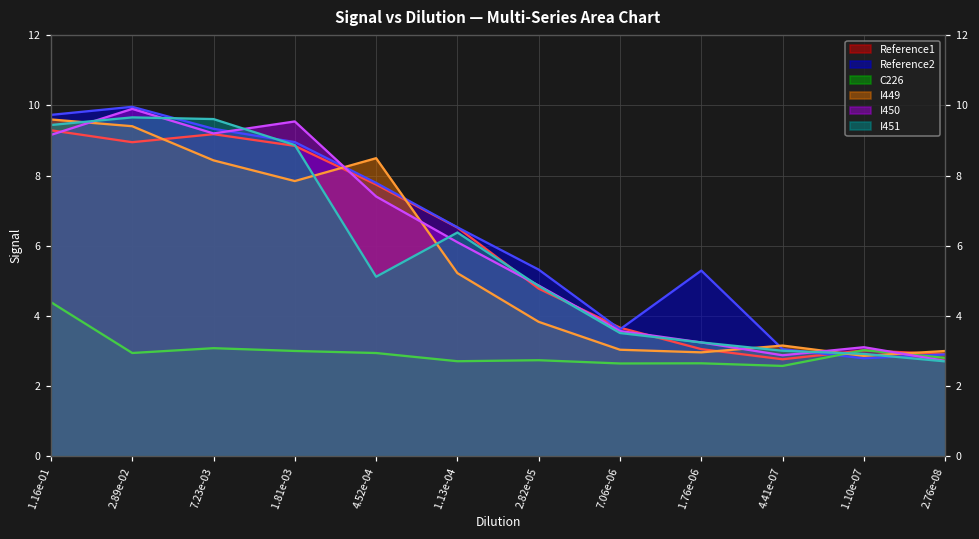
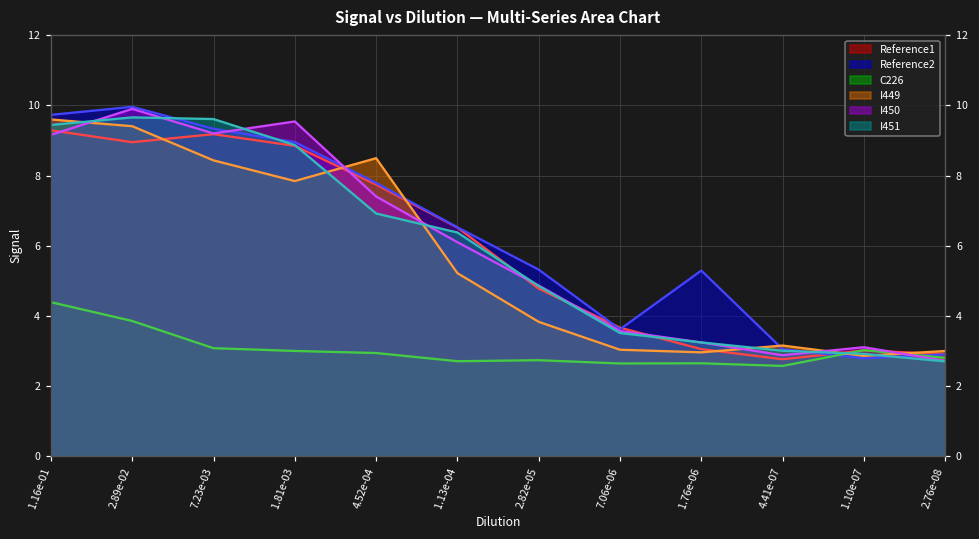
  {
    "Reference1": {
      "1.16e-01": 9.3,
      "2.89e-02": 9.0,
      "1.76e-06": 3.1,
      "4.41e-07": 2.8
    },
    "Reference2": {
      "1.16e-01": 9.7,
      "7.23e-03": 9.3,
      "1.81e-03": 9.0,
      "2.82e-05": 5.3,
      "1.76e-06": 5.3
    },
    "C226": {
      "1.16e-01": 4.4,
-     "2.89e-02": 2.9,
+     "2.89e-02": 3.9,
      "7.23e-03": 3.1,
      "1.81e-03": 3.0,
      "4.52e-04": 2.9,
      "1.13e-04": 2.7,
      "2.82e-05": 2.7,
      "7.06e-06": 2.6,
      "1.76e-06": 2.6,
      "4.41e-07": 2.6,
      "2.76e-08": 2.8
    },
    "I449": {
      "1.16e-01": 9.6,
      "2.89e-02": 9.4,
      "7.23e-03": 8.4,
      "1.81e-03": 7.8,
      "4.52e-04": 8.5,
      "1.13e-04": 5.2,
      "2.82e-05": 3.8,
      "7.06e-06": 3.0,
      "1.76e-06": 3.0,
      "4.41e-07": 3.2,
      "2.76e-08": 3.0
    },
    "I450": {
      "1.16e-01": 9.2,
      "1.81e-03": 9.5,
      "4.52e-04": 7.4,
      "1.13e-04": 6.1,
      "4.41e-07": 2.9,
      "1.10e-07": 3.1
    },
    "I451": {
      "1.16e-01": 9.4,
      "2.89e-02": 9.7,
      "7.23e-03": 9.6,
-     "4.52e-04": 5.1,
+     "4.52e-04": 6.9,
      "1.13e-04": 6.4
    }
  }
